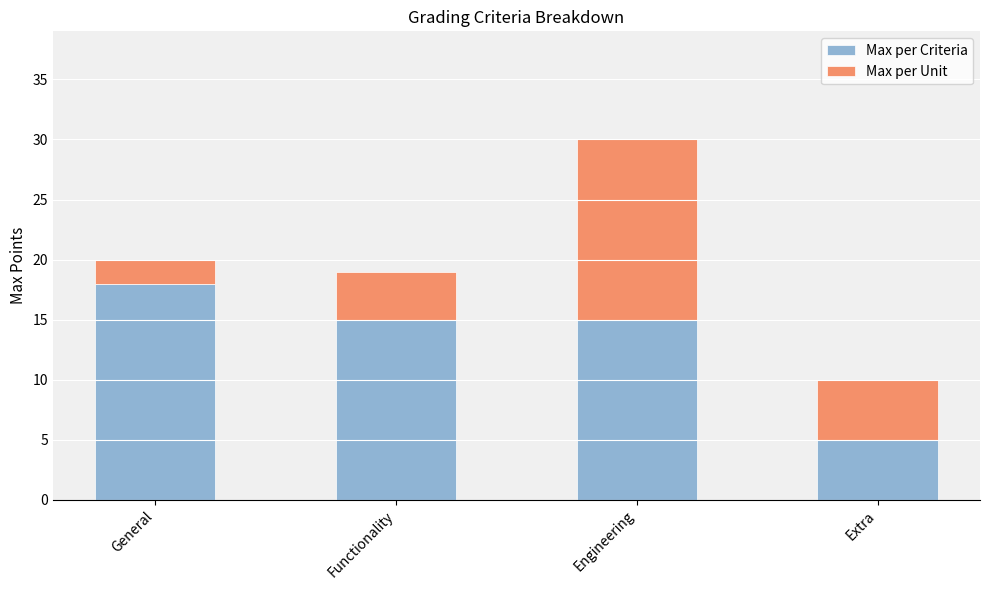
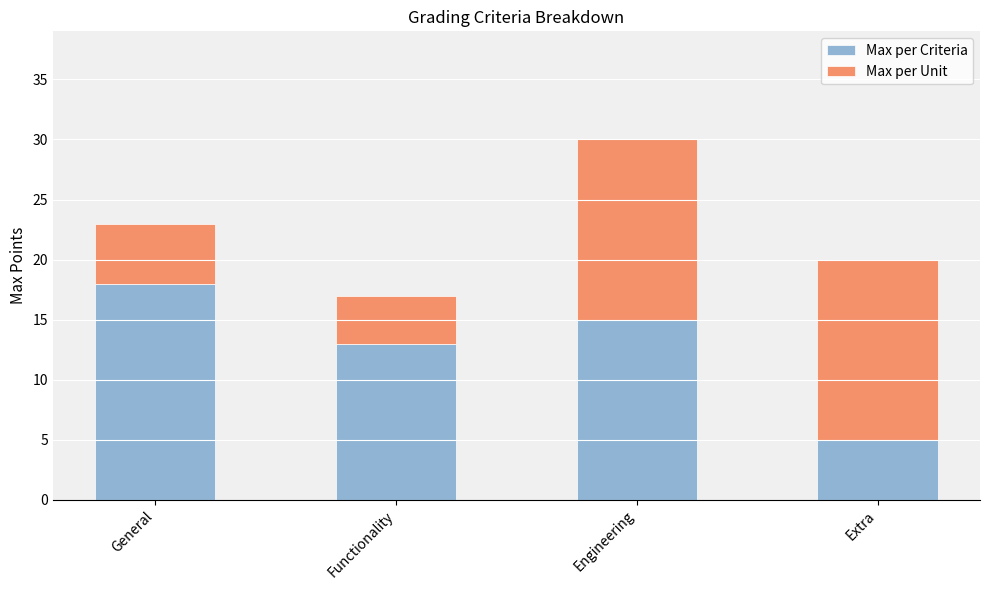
  {
    "Max per Criteria": {
      "General": 18,
-     "Functionality": 15,
+     "Functionality": 13,
      "Engineering": 15,
      "Extra": 5
    },
    "Max per Unit": {
-     "General": 2,
+     "General": 5,
      "Functionality": 4,
      "Engineering": 15,
-     "Extra": 5
+     "Extra": 15
    }
  }
